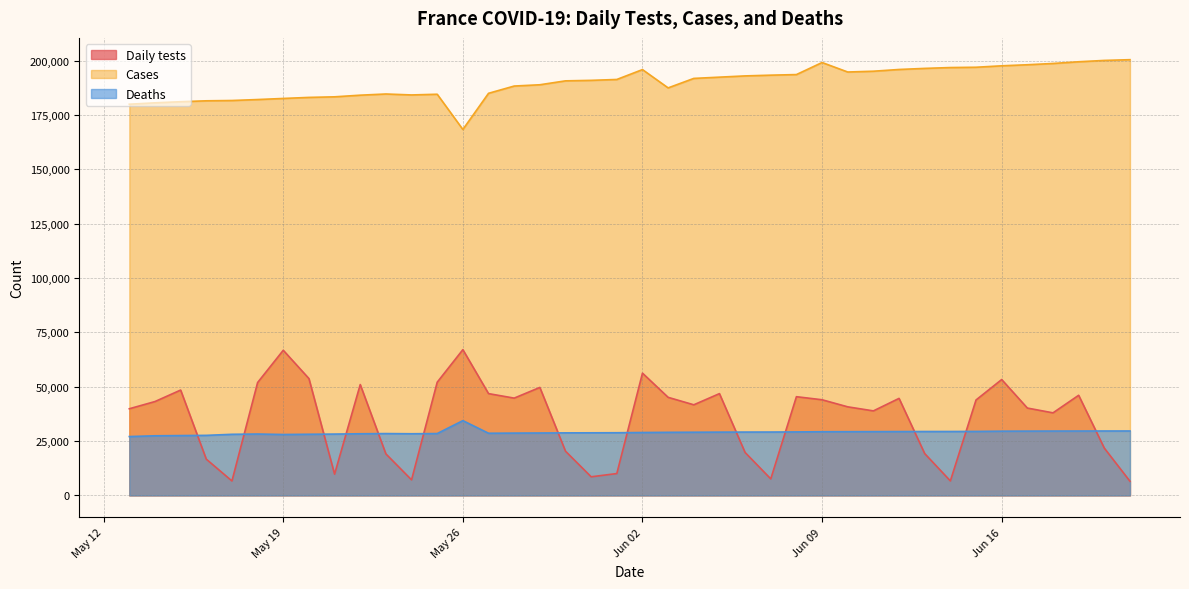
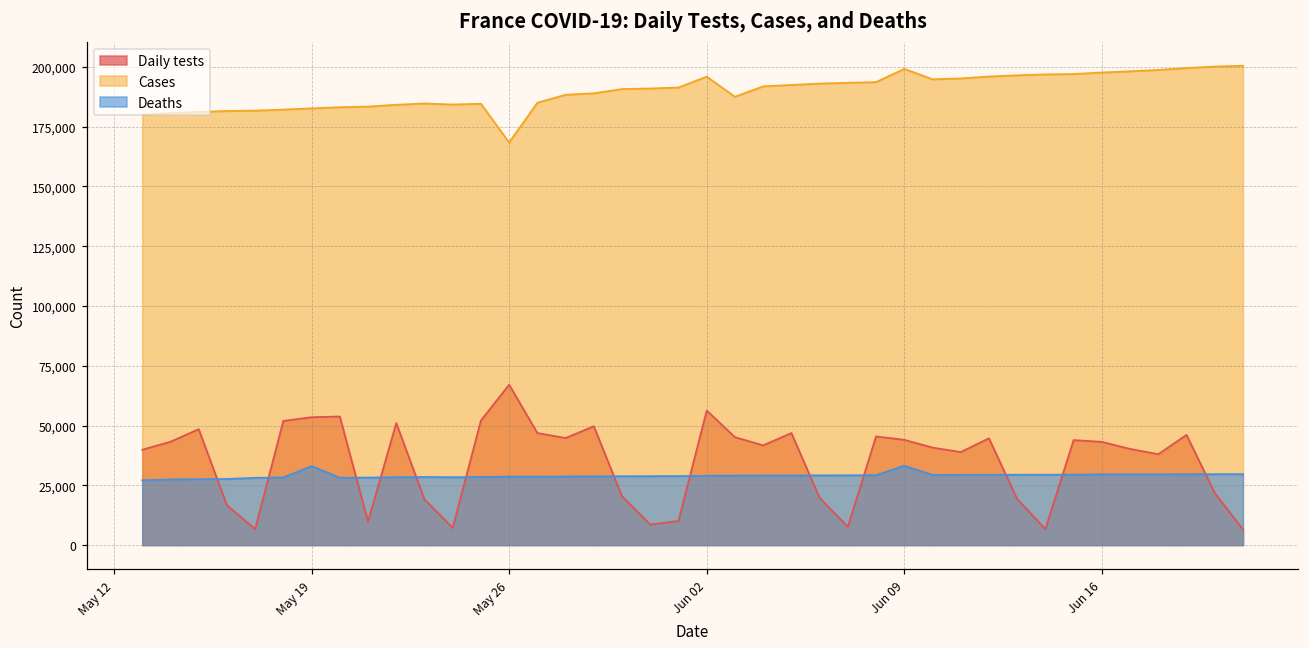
  {
    "Daily tests": {
-     "May 19": "67,000",
+     "May 19": "53,000",
      "May 26": "67,000",
      "Jun 02": "56,000",
      "Jun 09": "44,000",
-     "Jun 16": "53,000"
+     "Jun 16": "43,000"
    },
    "Cases": {
      "May 19": "183,000",
      "May 26": "168,000",
      "Jun 02": "196,000",
      "Jun 09": "199,000",
      "Jun 16": "198,000"
    },
    "Deaths": {
-     "May 19": "28,000",
-     "May 26": "34,000",
+     "May 19": "33,000",
+     "May 26": "29,000",
      "Jun 02": "29,000",
-     "Jun 09": "29,000",
+     "Jun 09": "33,000",
      "Jun 16": "30,000"
    }
  }
